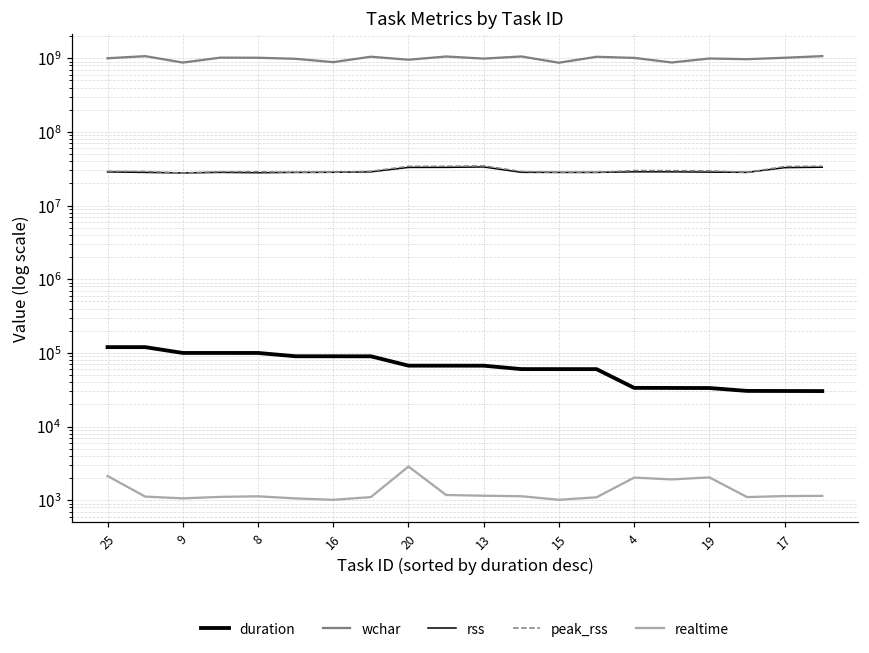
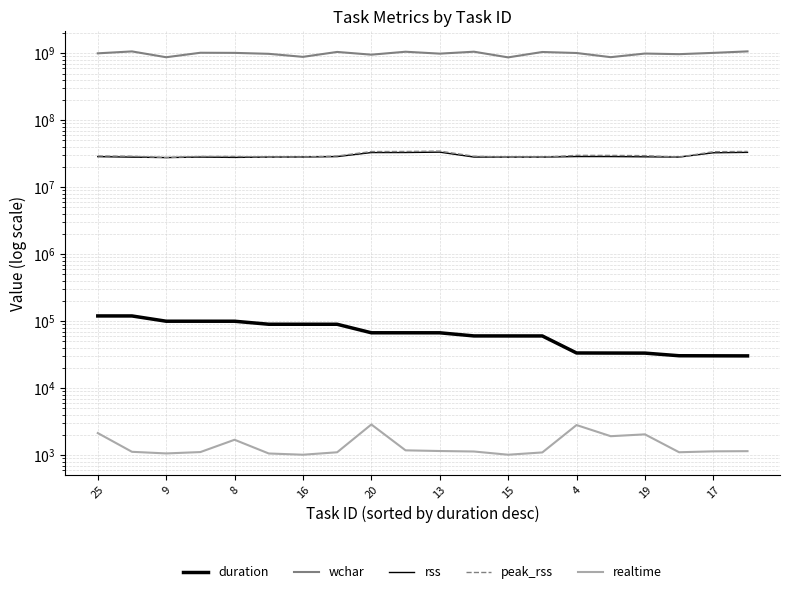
  {
    "realtime": {
      "25": 2100,
-     "8": 1100,
+     "8": 1700,
      "16": 1000,
      "20": 2900,
-     "4": 2000
+     "4": 2800
    }
  }
